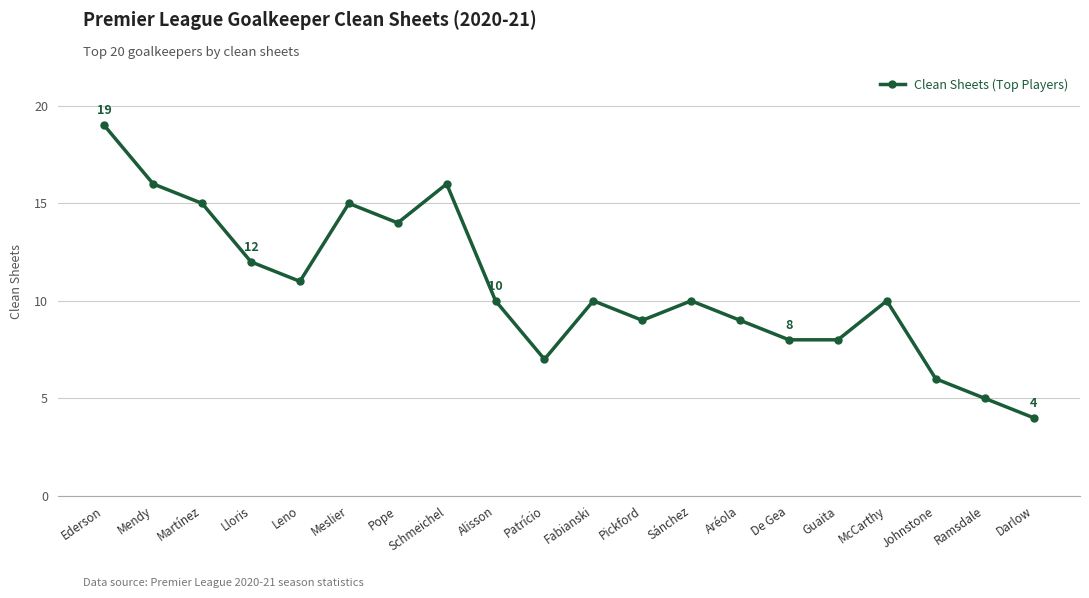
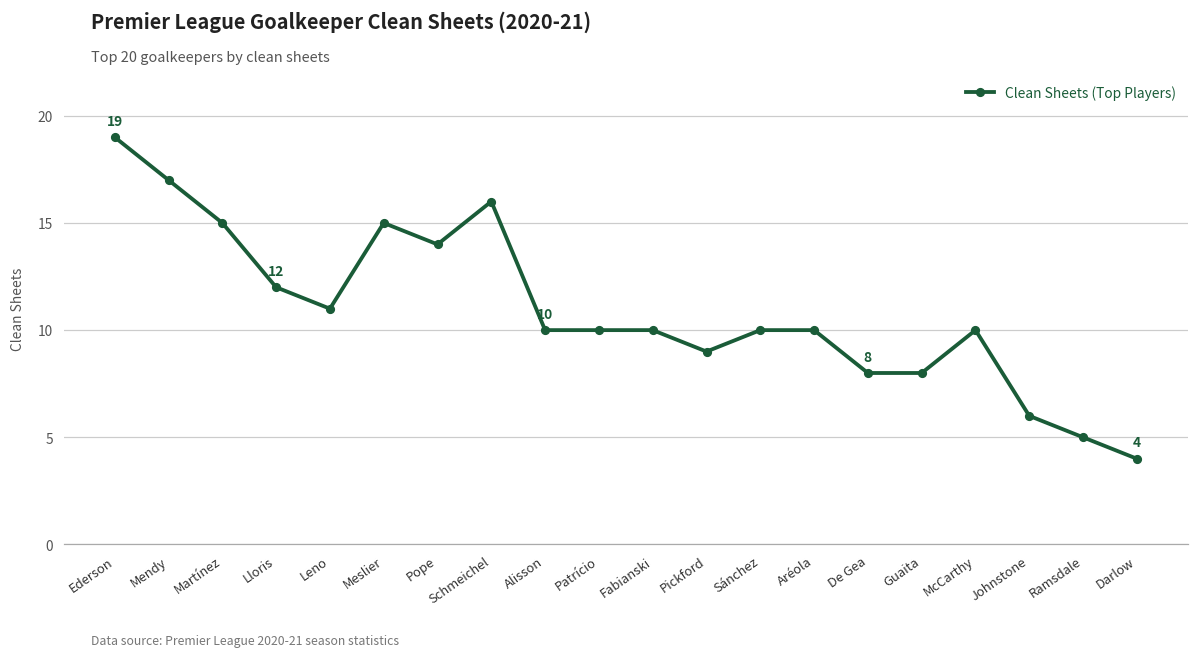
  {
-   "Mendy": 16,
+   "Mendy": 17,
    "Martínez": 15,
    "Leno": 11,
    "Meslier": 15,
    "Pope": 14,
    "Schmeichel": 16,
-   "Patrício": 7,
+   "Patrício": 10,
    "Fabianski": 10,
    "Pickford": 9,
    "Sánchez": 10,
-   "Aréola": 9,
+   "Aréola": 10,
    "Guaita": 8,
    "McCarthy": 10,
    "Johnstone": 6,
    "Ramsdale": 5
  }
